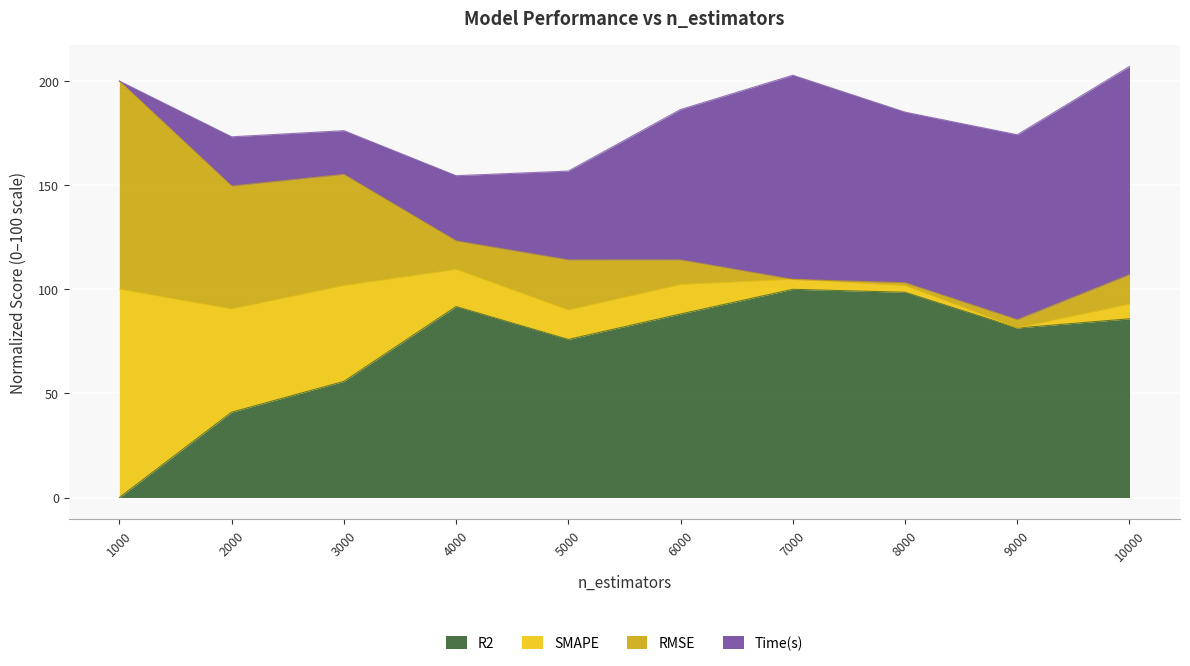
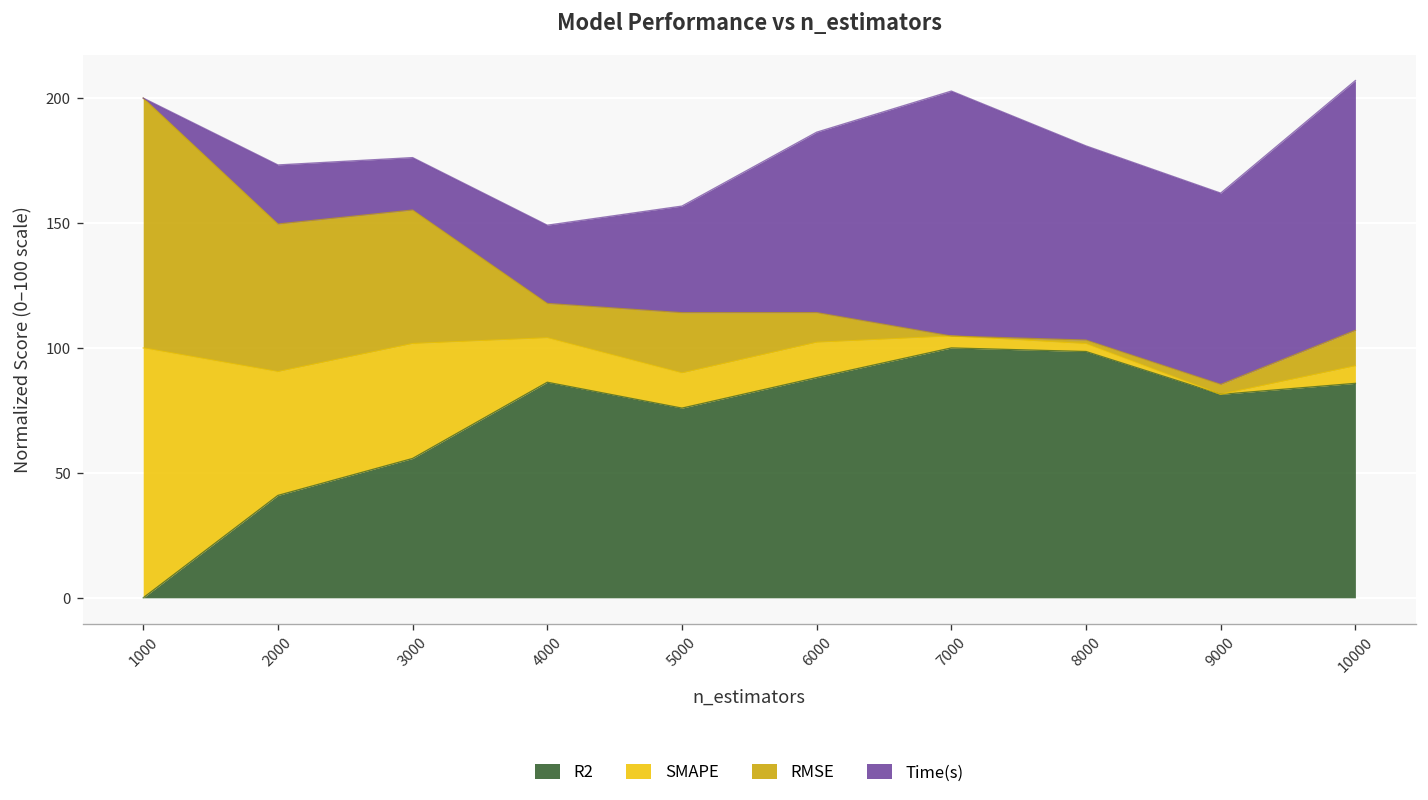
  {
    "R2": {
      "1000": 0,
      "2000": 41,
      "3000": 56,
-     "4000": 92,
+     "4000": 86,
      "5000": 76,
      "6000": 88,
      "7000": 100,
      "8000": 99,
      "10000": 86
    },
    "Time(s)": {
      "2000": 24,
      "3000": 21,
      "4000": 31,
      "5000": 43,
      "6000": 72,
      "7000": 98,
-     "8000": 82,
-     "9000": 89,
+     "8000": 78,
+     "9000": 77,
      "10000": 100
    }
  }
